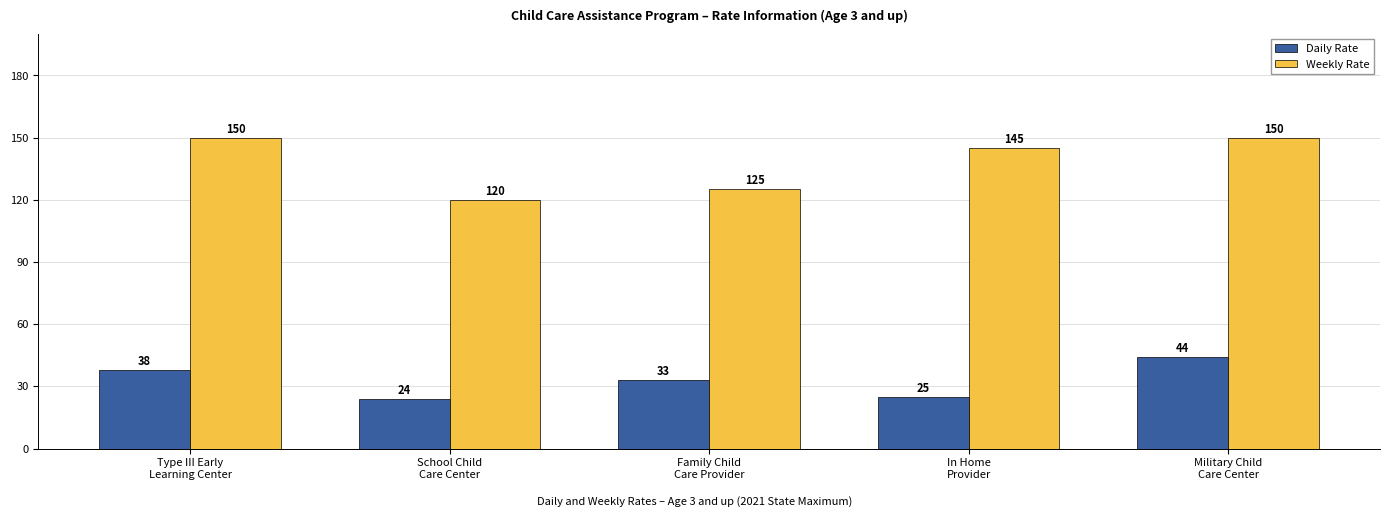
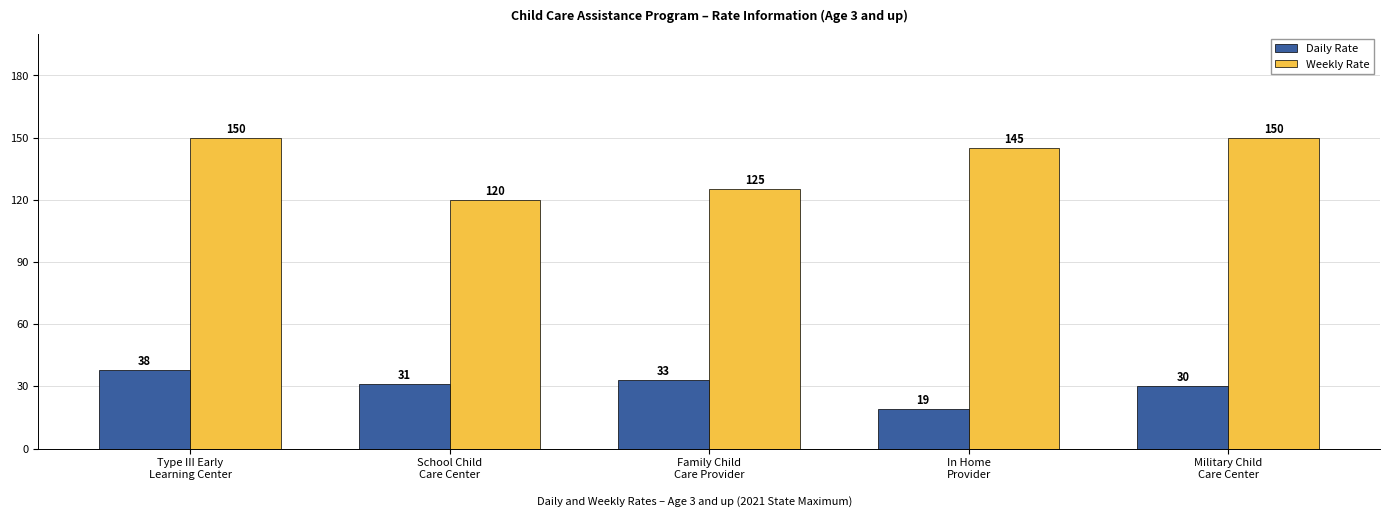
  {
    "Daily Rate": {
      "Type III Early Learning Center": 38,
-     "School Child Care Center": 24,
+     "School Child Care Center": 31,
      "Family Child Care Provider": 33,
-     "In Home Provider": 25,
-     "Military Child Care Center": 44
+     "In Home Provider": 19,
+     "Military Child Care Center": 30
    },
    "Weekly Rate": {
      "Type III Early Learning Center": 150,
      "School Child Care Center": 120,
      "Family Child Care Provider": 125,
      "In Home Provider": 145,
      "Military Child Care Center": 150
    }
  }
